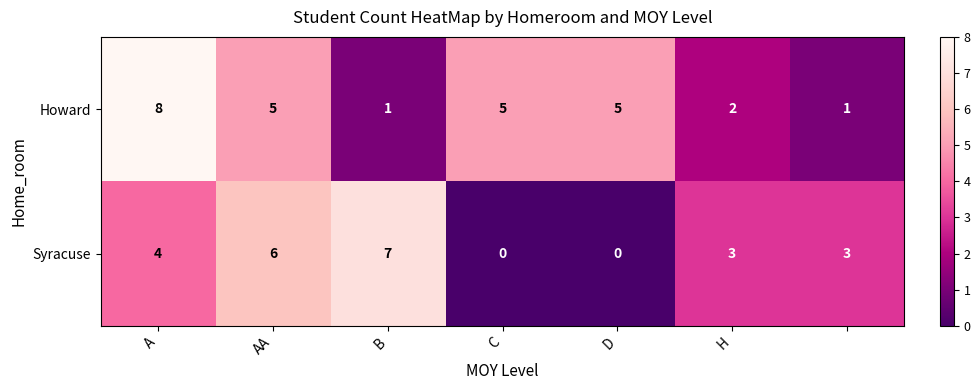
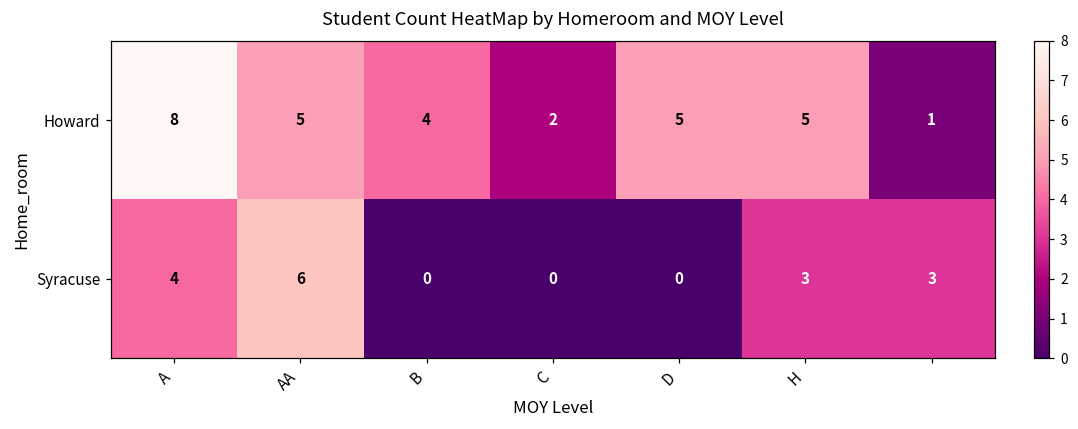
  {
    "Howard": {
      "A": 8,
      "AA": 5,
-     "B": 1,
-     "C": 5,
+     "B": 4,
+     "C": 2,
      "D": 5,
-     "H": 2
+     "H": 5
    },
    "Syracuse": {
      "A": 4,
      "AA": 6,
-     "B": 7,
+     "B": 0,
      "C": 0,
      "D": 0,
      "H": 3
    }
  }
